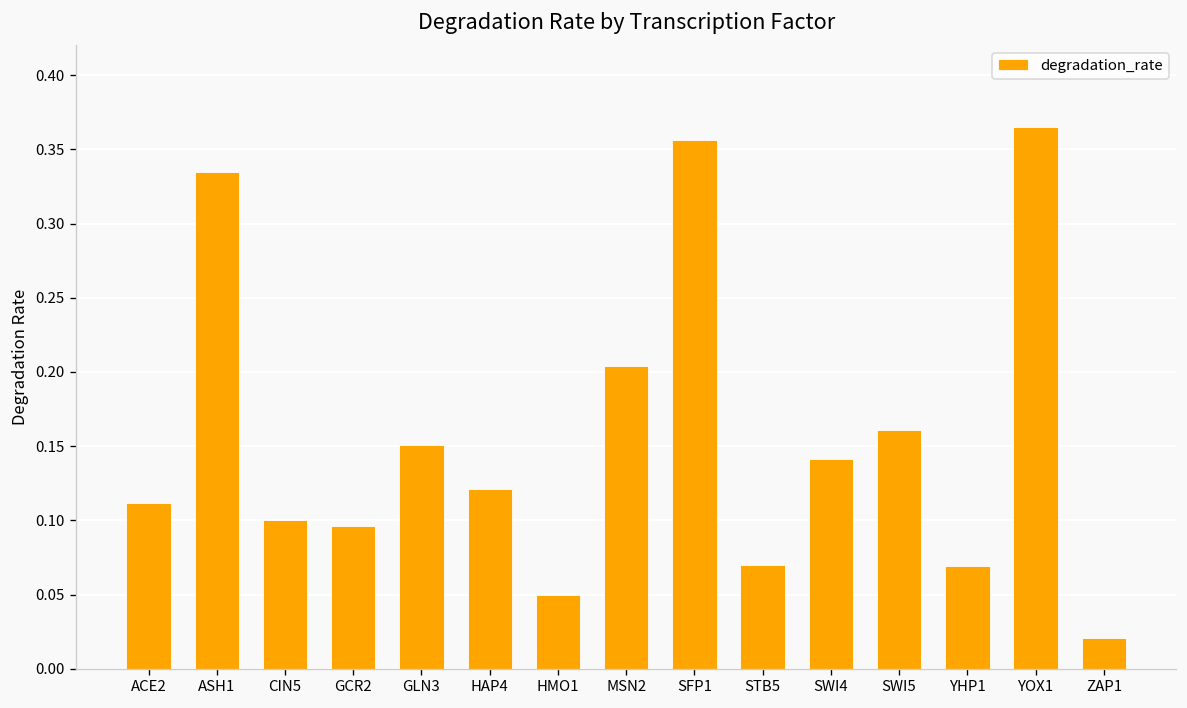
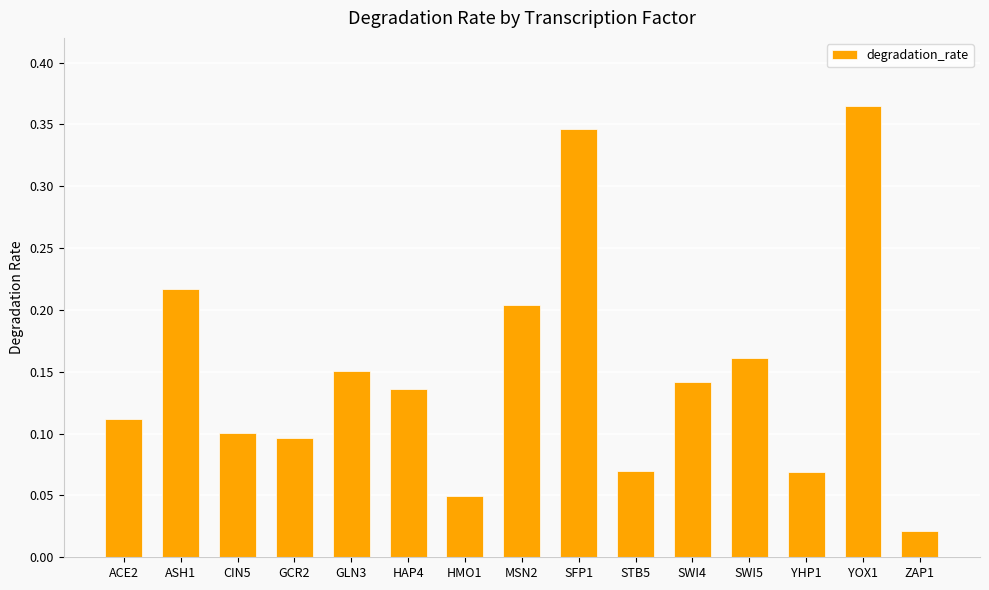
  {
    "ACE2": 0.112,
-   "ASH1": 0.335,
+   "ASH1": 0.217,
    "CIN5": 0.101,
    "GCR2": 0.096,
    "GLN3": 0.151,
-   "HAP4": 0.121,
+   "HAP4": 0.136,
    "HMO1": 0.050,
    "MSN2": 0.204,
-   "SFP1": 0.357,
+   "SFP1": 0.347,
    "STB5": 0.070,
    "SWI4": 0.142,
    "SWI5": 0.161,
    "YHP1": 0.069,
    "YOX1": 0.365,
    "ZAP1": 0.021
  }
